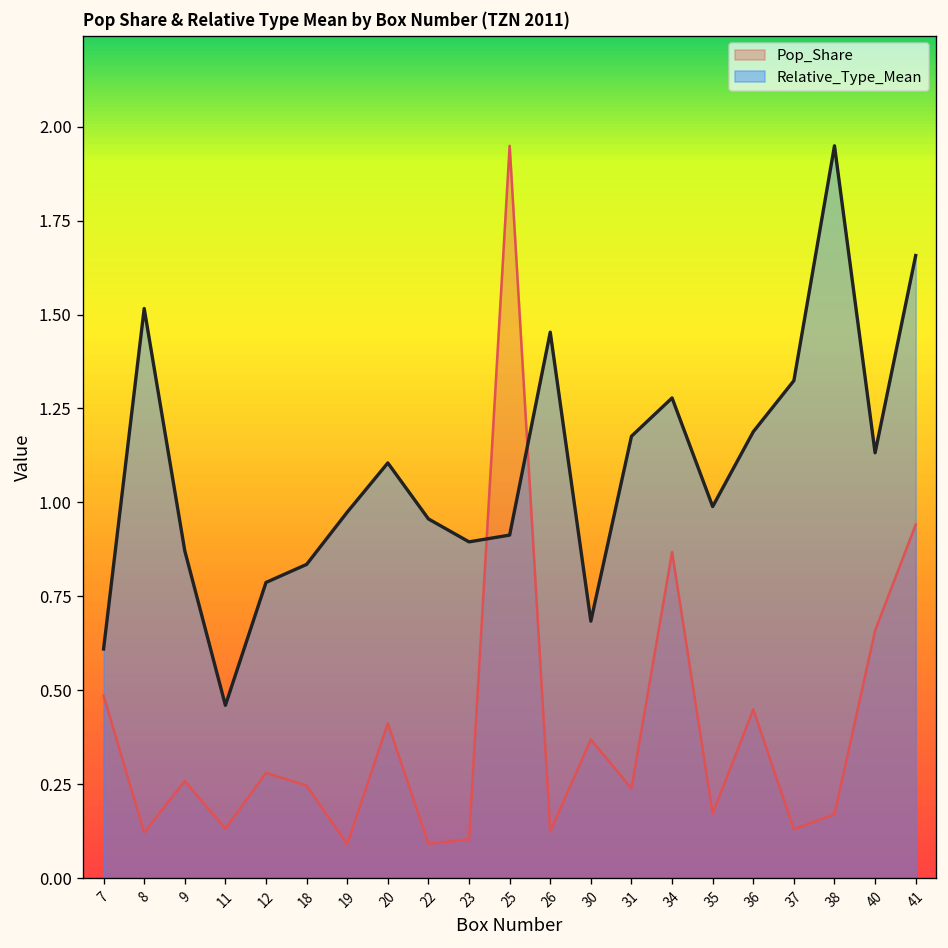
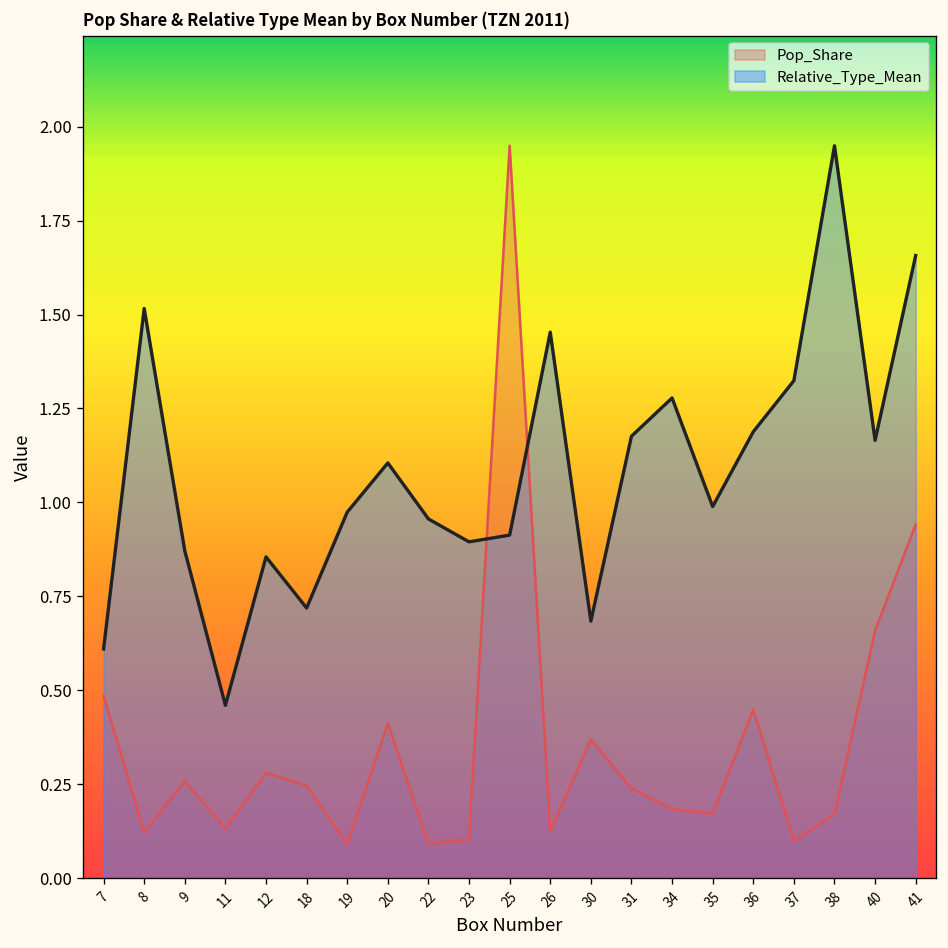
  {
    "Pop_Share": {
      "7": 0.49,
      "8": 0.12,
      "9": 0.26,
      "11": 0.13,
      "12": 0.28,
      "18": 0.25,
      "19": 0.09,
      "20": 0.41,
      "22": 0.09,
      "23": 0.10,
      "25": 1.95,
      "26": 0.12,
      "30": 0.37,
      "31": 0.24,
-     "34": 0.87,
+     "34": 0.18,
      "35": 0.17,
      "36": 0.45,
-     "37": 0.13,
+     "37": 0.10,
      "38": 0.17,
      "40": 0.66,
      "41": 0.94
    },
    "Relative_Type_Mean": {
      "7": 0.61,
      "8": 1.52,
      "9": 0.87,
      "11": 0.46,
-     "12": 0.79,
-     "18": 0.84,
+     "12": 0.86,
+     "18": 0.72,
      "19": 0.97,
      "20": 1.11,
      "22": 0.96,
      "23": 0.90,
      "25": 0.91,
      "26": 1.45,
      "30": 0.68,
      "31": 1.18,
      "34": 1.28,
      "35": 0.99,
      "36": 1.19,
      "37": 1.32,
      "38": 1.95,
-     "40": 1.13,
+     "40": 1.17,
      "41": 1.66
    }
  }
